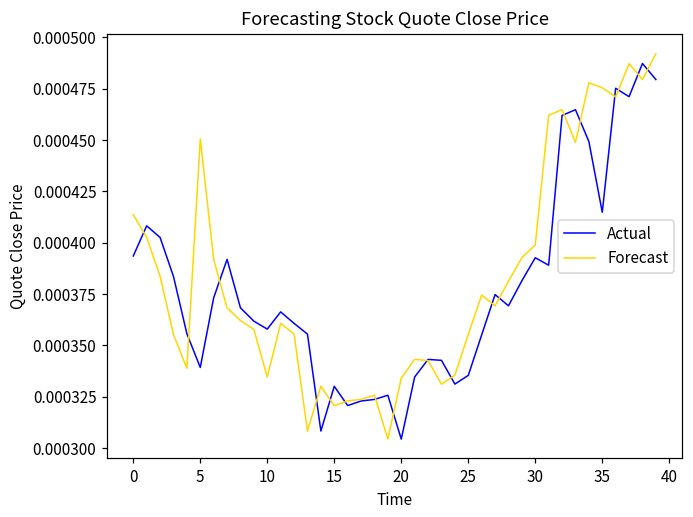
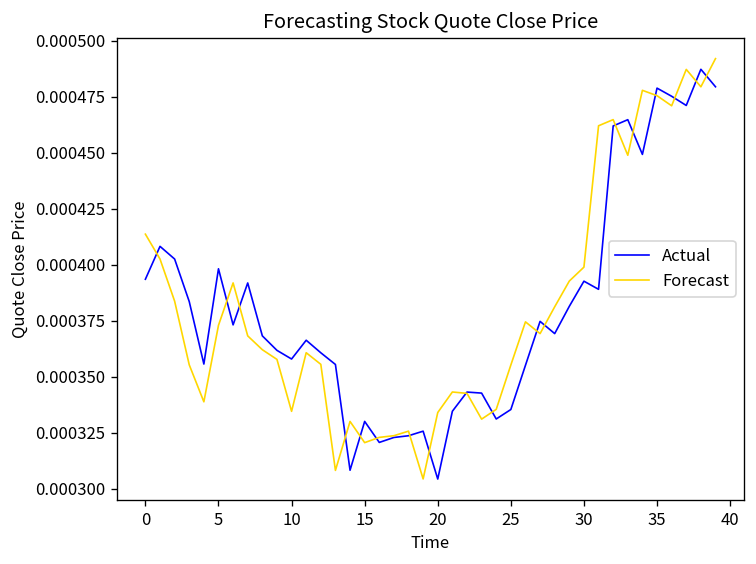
  {
    "Actual": {
      "0": 0.000394,
-     "5": 0.000339,
+     "5": 0.000398,
      "10": 0.000358,
      "15": 0.000330,
      "20": 0.000304,
      "25": 0.000335,
      "30": 0.000393,
-     "35": 0.000415
+     "35": 0.000479
    },
    "Forecast": {
      "0": 0.000414,
-     "5": 0.000451,
+     "5": 0.000373,
      "10": 0.000335,
      "15": 0.000321,
      "20": 0.000334,
      "25": 0.000355,
      "30": 0.000399,
      "35": 0.000475
    }
  }
